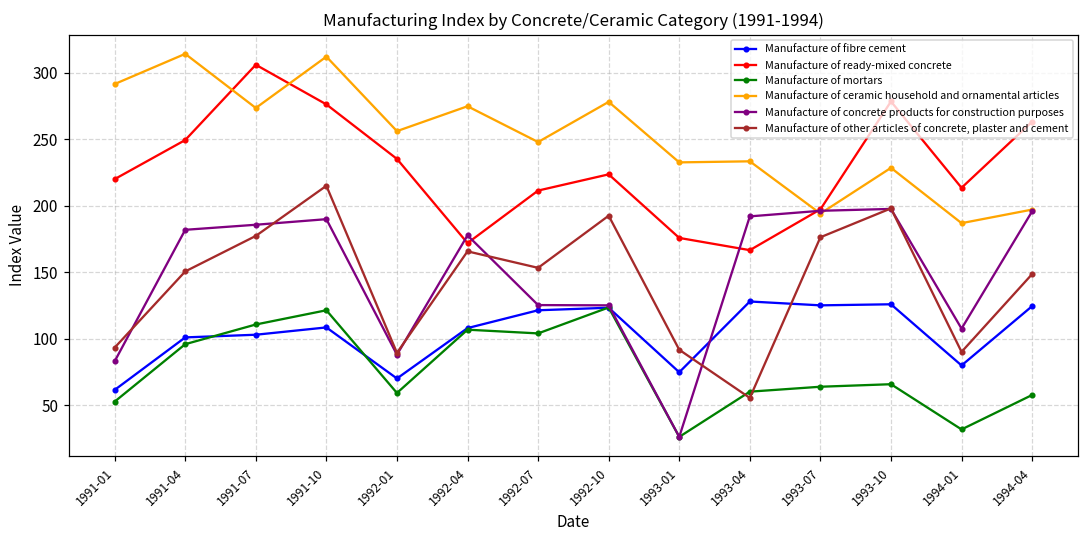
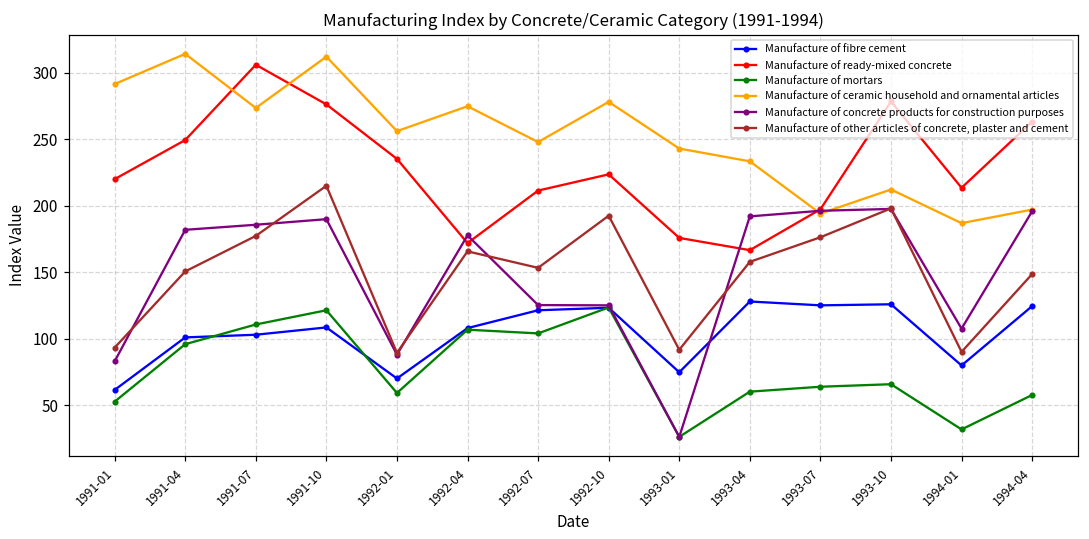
  {
    "Manufacture of fibre cement": {
      "1991-01": 62,
      "1991-04": 101,
      "1991-07": 103,
      "1991-10": 109,
      "1992-01": 70,
      "1992-07": 122,
      "1993-01": 75,
      "1993-04": 128,
      "1993-07": 125,
      "1993-10": 126,
      "1994-01": 80,
      "1994-04": 125
    },
    "Manufacture of ready-mixed concrete": {
      "1991-01": 220,
      "1991-04": 250,
      "1991-07": 306,
      "1991-10": 276,
      "1992-01": 235,
      "1992-04": 172,
      "1992-07": 212,
      "1992-10": 224,
      "1993-01": 176,
      "1993-04": 167,
      "1994-01": 214
    },
    "Manufacture of mortars": {
      "1991-01": 53,
      "1991-04": 96,
      "1991-07": 111,
      "1991-10": 122,
      "1992-01": 59,
      "1992-07": 104,
      "1993-04": 60,
      "1993-07": 64,
      "1993-10": 66,
      "1994-01": 32,
      "1994-04": 58
    },
    "Manufacture of ceramic household and ornamental articles": {
      "1991-01": 292,
      "1991-04": 314,
      "1991-07": 274,
      "1991-10": 312,
      "1992-01": 256,
      "1992-04": 275,
      "1992-07": 248,
      "1992-10": 278,
-     "1993-01": 233,
+     "1993-01": 243,
      "1993-04": 234,
      "1993-07": 194,
-     "1993-10": 229,
+     "1993-10": 212,
      "1994-01": 187
    },
    "Manufacture of concrete products for construction purposes": {
      "1991-01": 83,
      "1991-04": 182,
      "1991-07": 186,
      "1991-10": 190,
      "1992-04": 178,
      "1992-07": 125,
      "1993-04": 192,
      "1994-01": 108
    },
    "Manufacture of other articles of concrete, plaster and cement": {
      "1991-01": 93,
      "1991-04": 151,
      "1991-07": 177,
      "1991-10": 215,
      "1992-04": 166,
      "1992-07": 153,
      "1992-10": 193,
      "1993-01": 92,
-     "1993-04": 56,
+     "1993-04": 158,
      "1993-07": 176,
      "1994-01": 90,
      "1994-04": 149
    }
  }
